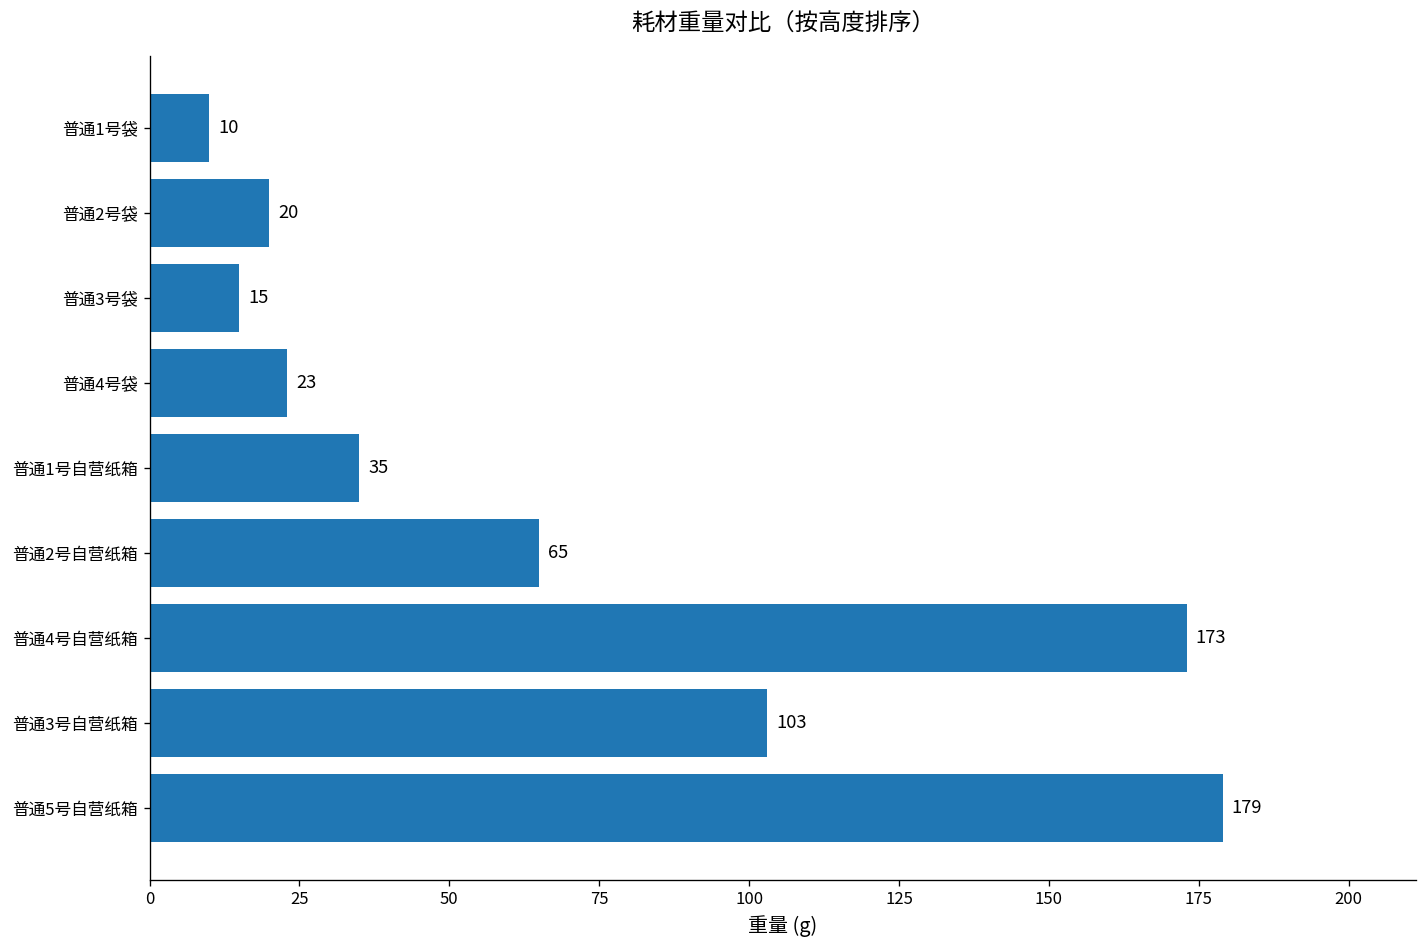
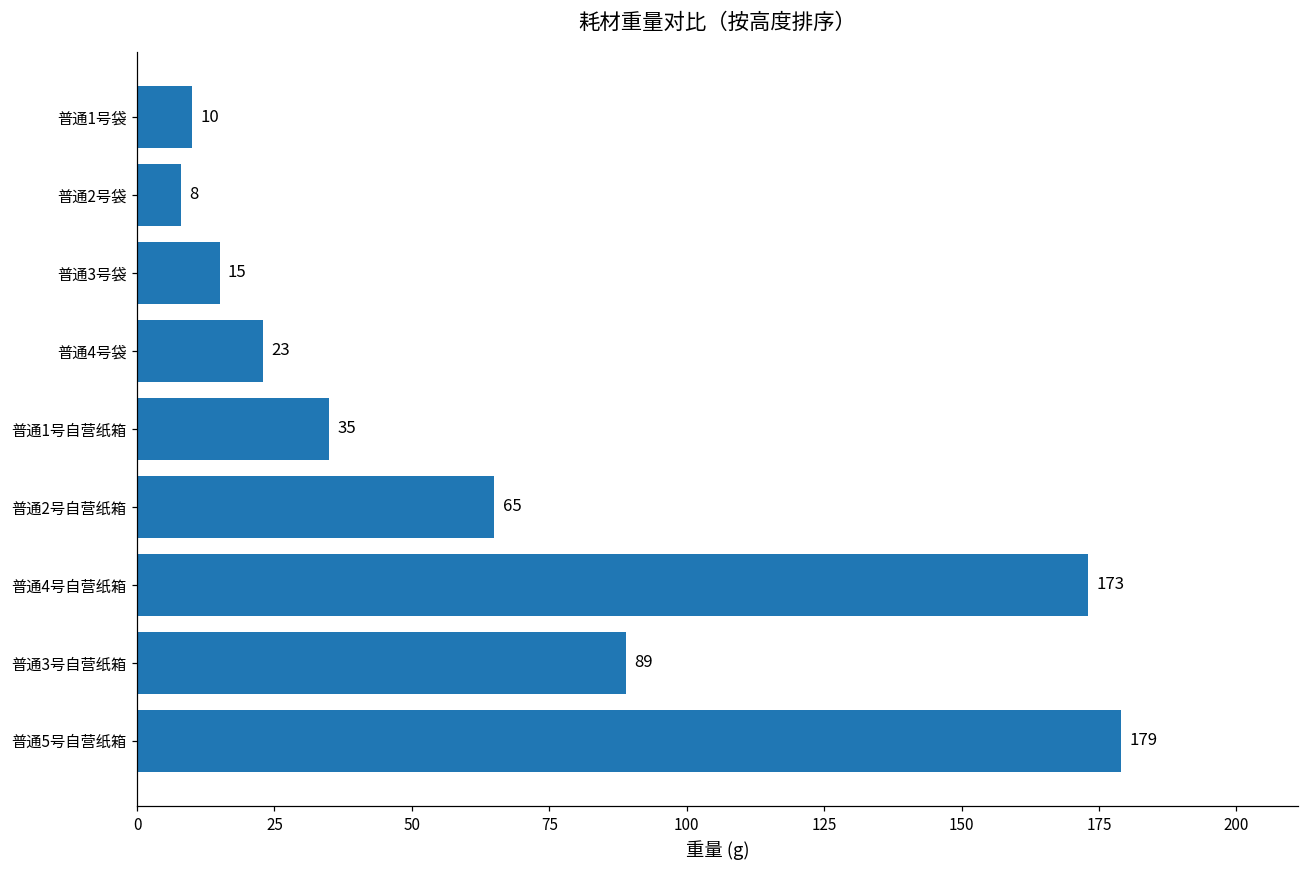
  {
    "普通1号袋": 10,
-   "普通2号袋": 20,
+   "普通2号袋": 8,
    "普通3号袋": 15,
    "普通4号袋": 23,
    "普通1号自营纸箱": 35,
    "普通2号自营纸箱": 65,
    "普通4号自营纸箱": 173,
-   "普通3号自营纸箱": 103,
+   "普通3号自营纸箱": 89,
    "普通5号自营纸箱": 179
  }
